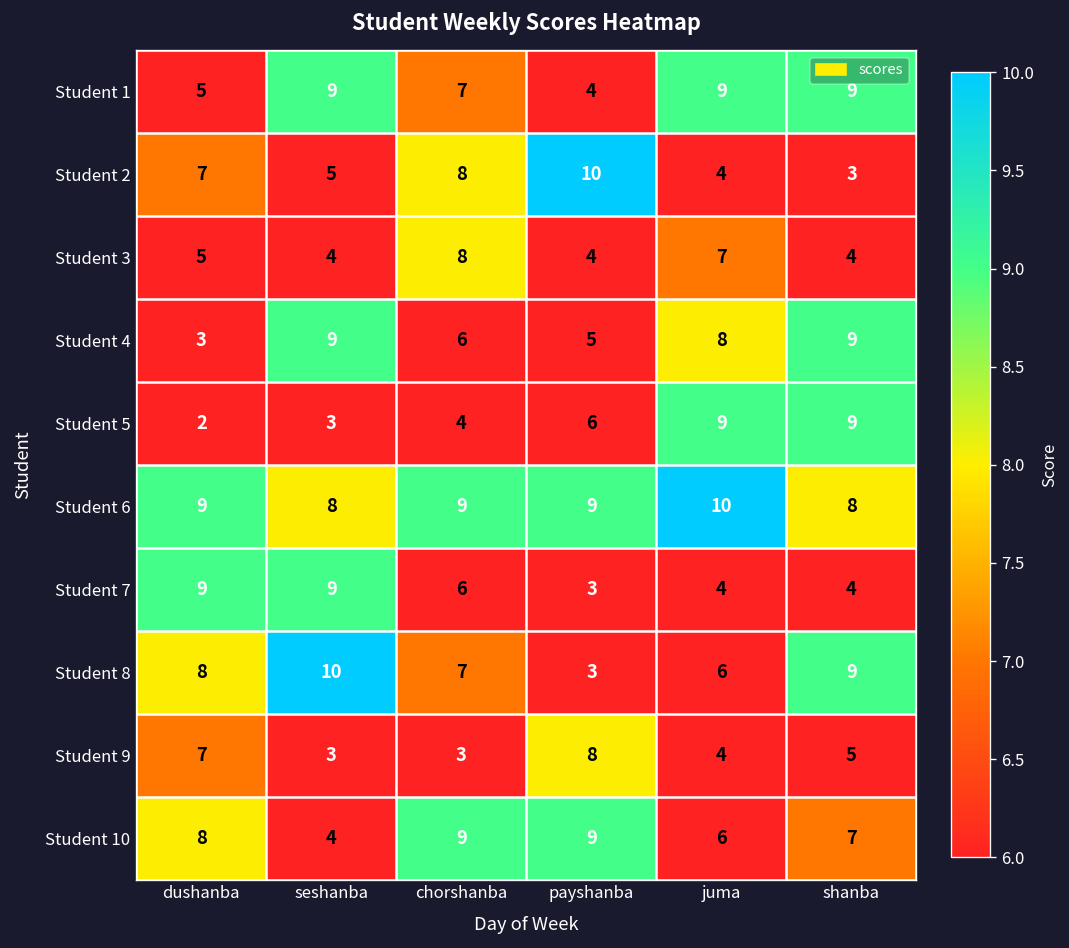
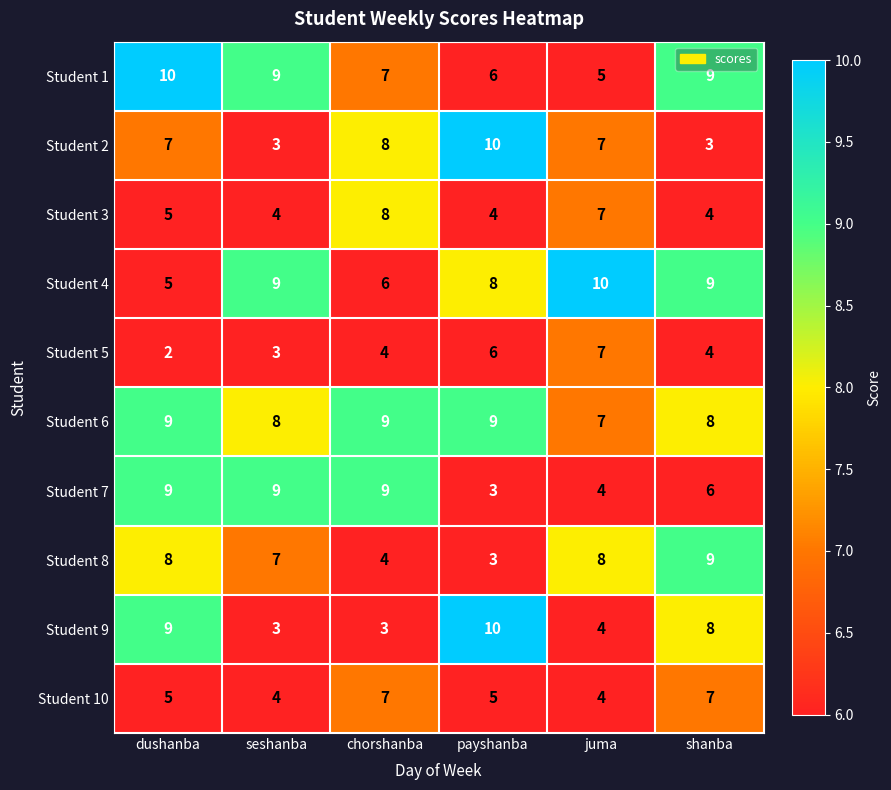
  {
    "Student 1": {
-     "dushanba": 5,
+     "dushanba": 10,
      "seshanba": 9,
      "chorshanba": 7,
-     "payshanba": 4,
-     "juma": 9
+     "payshanba": 6,
+     "juma": 5
    },
    "Student 2": {
      "dushanba": 7,
-     "seshanba": 5,
+     "seshanba": 3,
      "chorshanba": 8,
      "payshanba": 10,
-     "juma": 4,
+     "juma": 7,
      "shanba": 3
    },
    "Student 3": {
      "dushanba": 5,
      "seshanba": 4,
      "chorshanba": 8,
      "payshanba": 4,
      "juma": 7,
      "shanba": 4
    },
    "Student 4": {
-     "dushanba": 3,
+     "dushanba": 5,
      "seshanba": 9,
      "chorshanba": 6,
-     "payshanba": 5,
-     "juma": 8,
+     "payshanba": 8,
+     "juma": 10,
      "shanba": 9
    },
    "Student 5": {
      "dushanba": 2,
      "seshanba": 3,
      "chorshanba": 4,
      "payshanba": 6,
-     "juma": 9,
-     "shanba": 9
+     "juma": 7,
+     "shanba": 4
    },
    "Student 6": {
      "dushanba": 9,
      "seshanba": 8,
      "chorshanba": 9,
      "payshanba": 9,
-     "juma": 10,
+     "juma": 7,
      "shanba": 8
    },
    "Student 7": {
      "dushanba": 9,
      "seshanba": 9,
-     "chorshanba": 6,
+     "chorshanba": 9,
      "payshanba": 3,
      "juma": 4,
-     "shanba": 4
+     "shanba": 6
    },
    "Student 8": {
      "dushanba": 8,
-     "seshanba": 10,
-     "chorshanba": 7,
+     "seshanba": 7,
+     "chorshanba": 4,
      "payshanba": 3,
-     "juma": 6,
+     "juma": 8,
      "shanba": 9
    },
    "Student 9": {
-     "dushanba": 7,
+     "dushanba": 9,
      "seshanba": 3,
      "chorshanba": 3,
-     "payshanba": 8,
+     "payshanba": 10,
      "juma": 4,
-     "shanba": 5
+     "shanba": 8
    },
    "Student 10": {
-     "dushanba": 8,
+     "dushanba": 5,
      "seshanba": 4,
-     "chorshanba": 9,
-     "payshanba": 9,
-     "juma": 6,
+     "chorshanba": 7,
+     "payshanba": 5,
+     "juma": 4,
      "shanba": 7
    }
  }
